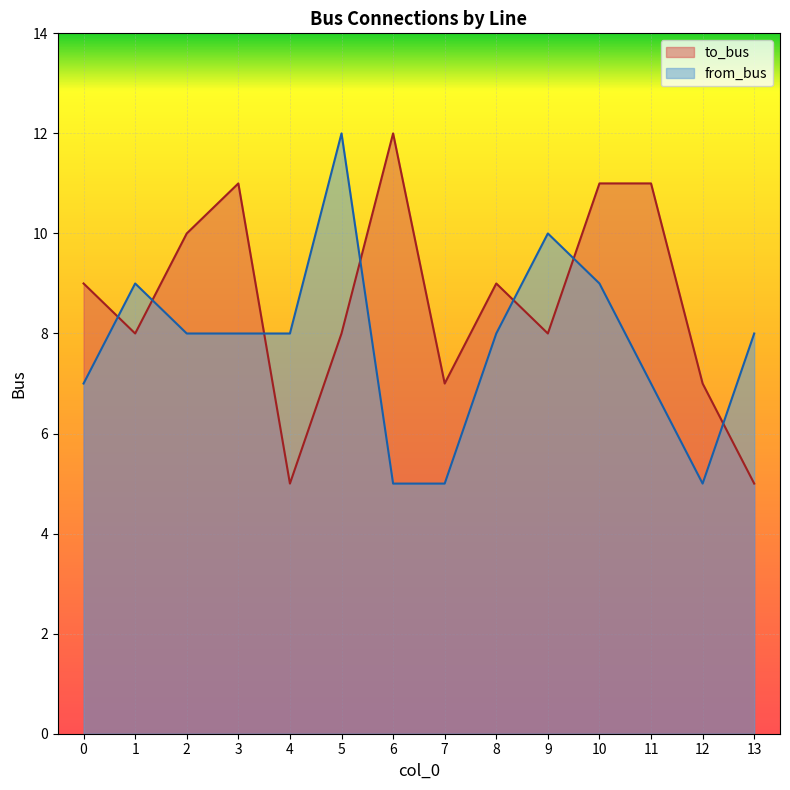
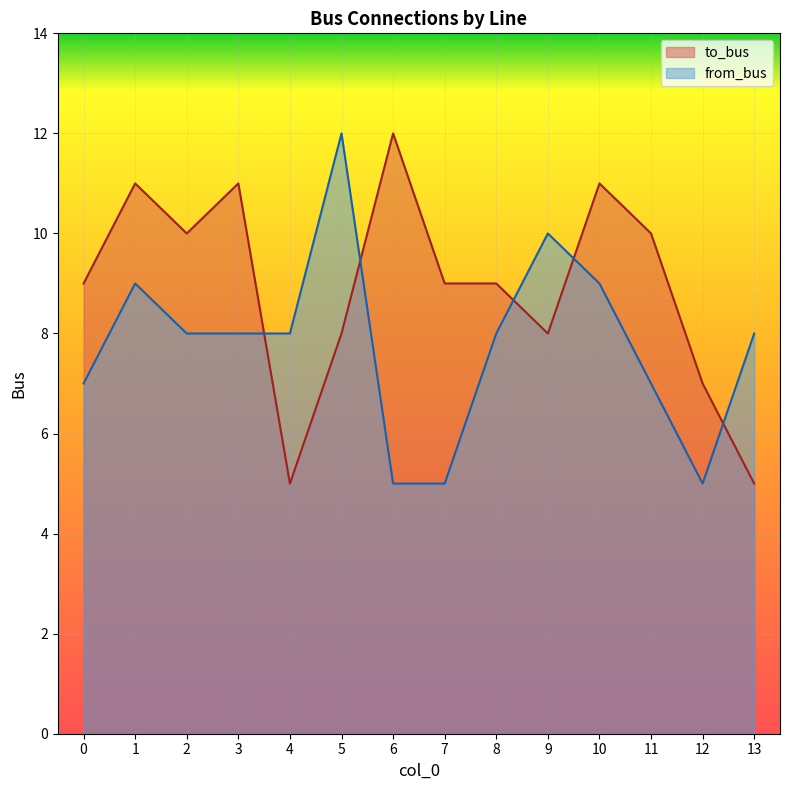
  {
    "to_bus": {
      "0": 9,
-     "1": 8,
+     "1": 11,
      "2": 10,
      "3": 11,
      "4": 5,
      "5": 8,
      "6": 12,
-     "7": 7,
+     "7": 9,
      "8": 9,
      "9": 8,
      "10": 11,
-     "11": 11,
+     "11": 10,
      "12": 7,
      "13": 5
    },
    "from_bus": {
      "0": 7,
      "1": 9,
      "2": 8,
      "3": 8,
      "4": 8,
      "5": 12,
      "6": 5,
      "7": 5,
      "8": 8,
      "9": 10,
      "10": 9,
      "11": 7,
      "12": 5,
      "13": 8
    }
  }
